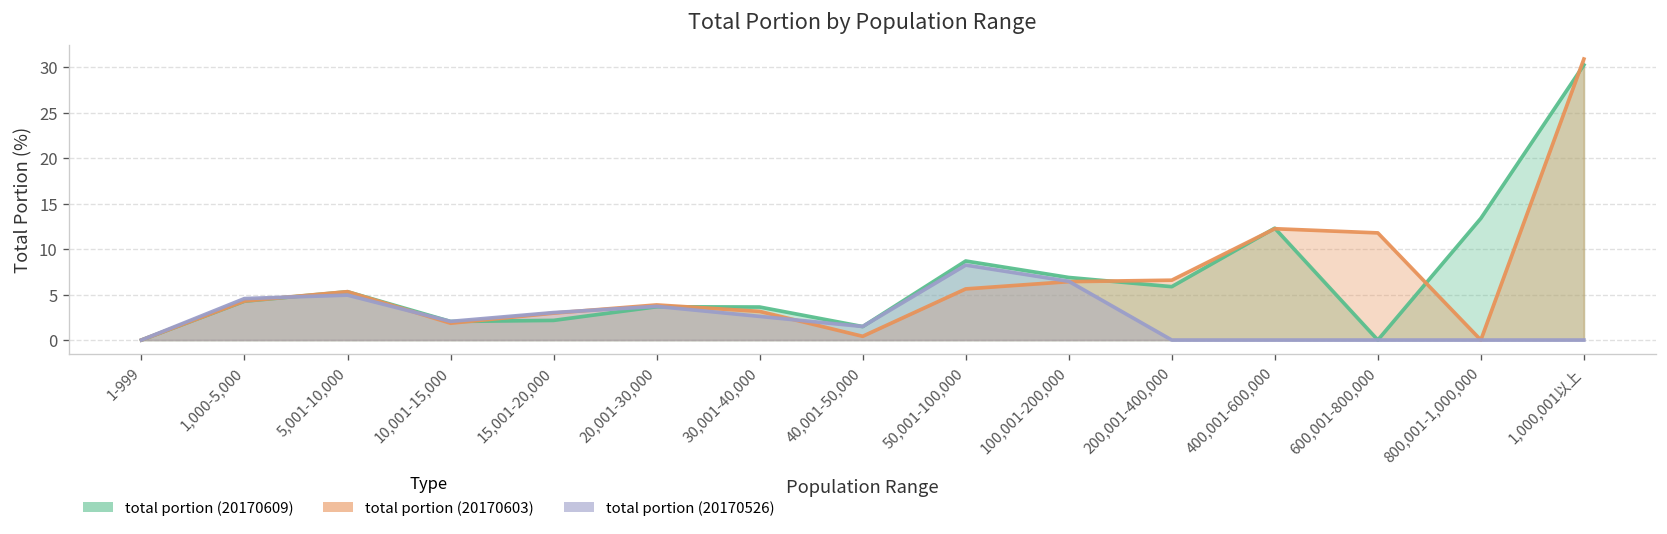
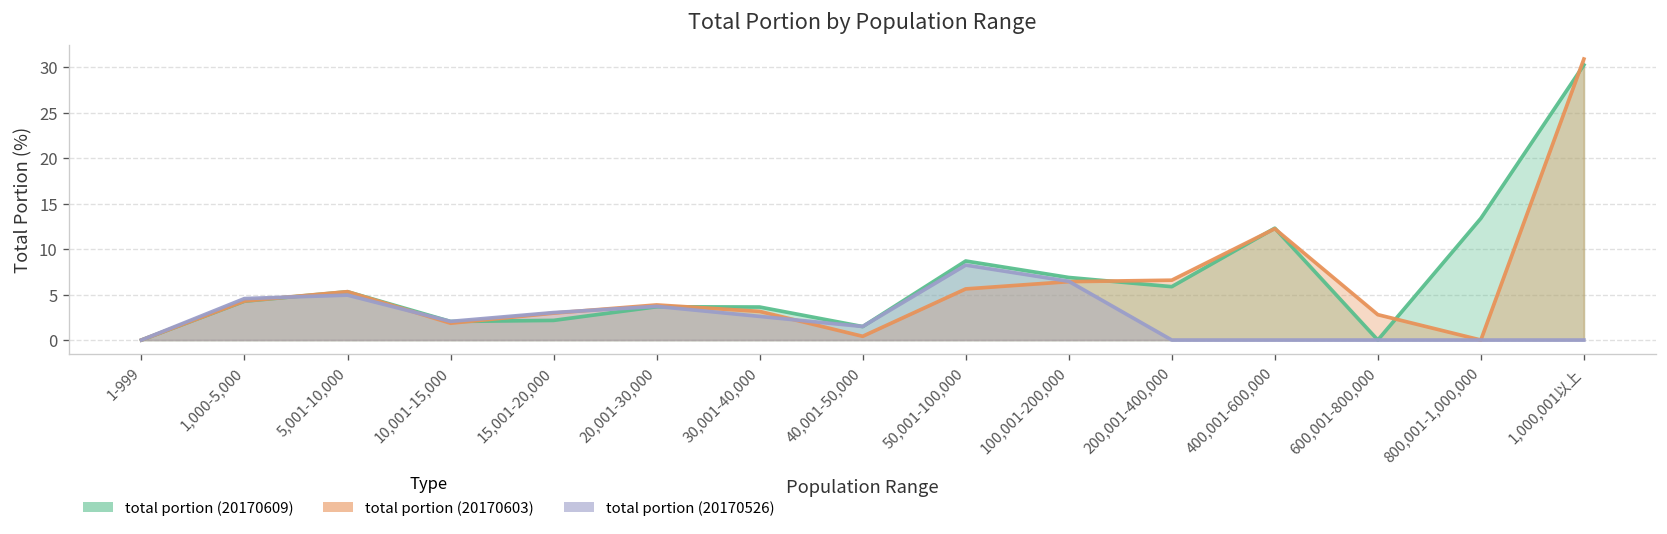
  {
    "total portion (20170603)": {
      "30,001-40,000": 3,
      "40,001-50,000": 0,
      "50,001-100,000": 6,
      "200,001-400,000": 7,
-     "600,001-800,000": 12,
+     "600,001-800,000": 3,
      "1,000,001以上": 31
    }
  }
